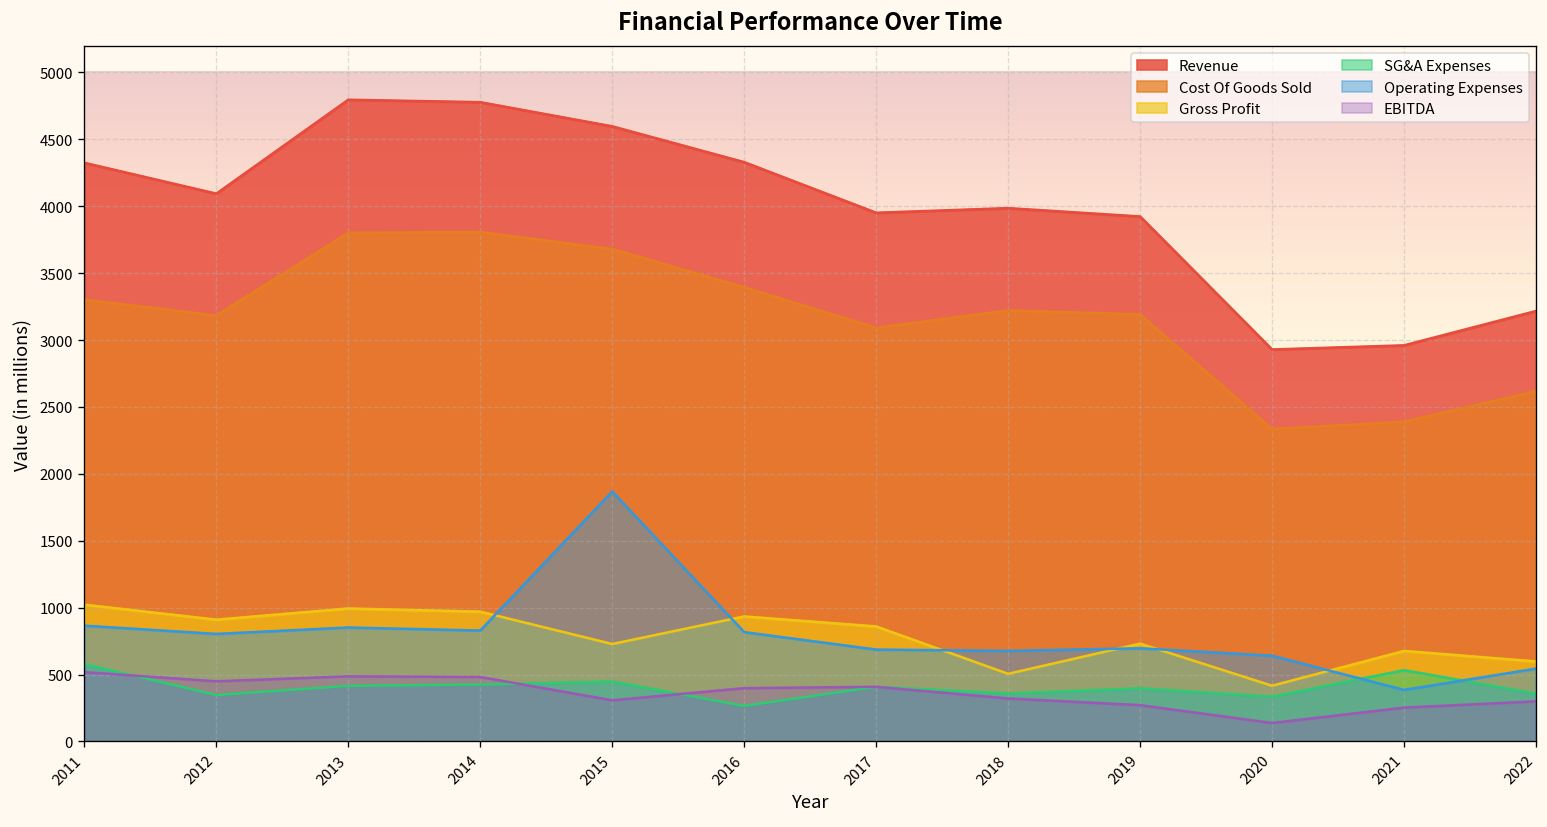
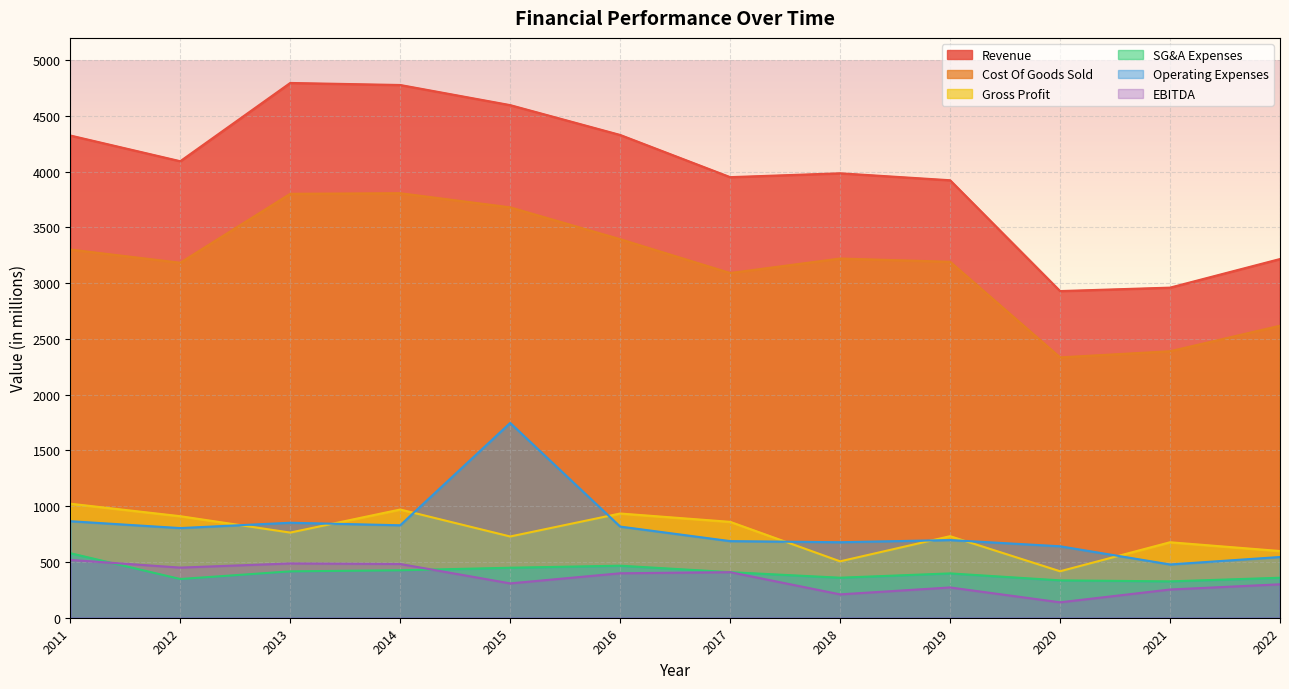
  {
    "Gross Profit": {
      "2011": 1020,
      "2012": 910,
-     "2013": 990,
+     "2013": 760,
      "2014": 970,
      "2015": 730,
      "2016": 930,
      "2017": 860,
      "2018": 510,
      "2019": 730,
      "2020": 420,
      "2021": 680,
      "2022": 600
    },
    "SG&A Expenses": {
      "2011": 580,
      "2012": 350,
      "2013": 420,
      "2014": 430,
      "2015": 450,
-     "2016": 270,
+     "2016": 470,
      "2018": 360,
      "2019": 400,
      "2020": 340,
-     "2021": 530,
+     "2021": 330,
      "2022": 360
    },
    "Operating Expenses": {
      "2011": 870,
      "2012": 800,
      "2013": 850,
      "2014": 830,
-     "2015": 1870,
+     "2015": 1750,
      "2016": 820,
      "2017": 690,
      "2018": 680,
      "2019": 700,
      "2020": 640,
-     "2021": 390,
+     "2021": 480,
      "2022": 540
    },
    "EBITDA": {
      "2011": 520,
      "2012": 450,
      "2013": 490,
      "2014": 480,
      "2015": 310,
      "2016": 400,
-     "2018": 320,
+     "2018": 210,
      "2019": 270,
      "2020": 140,
      "2021": 250,
      "2022": 300
    }
  }
